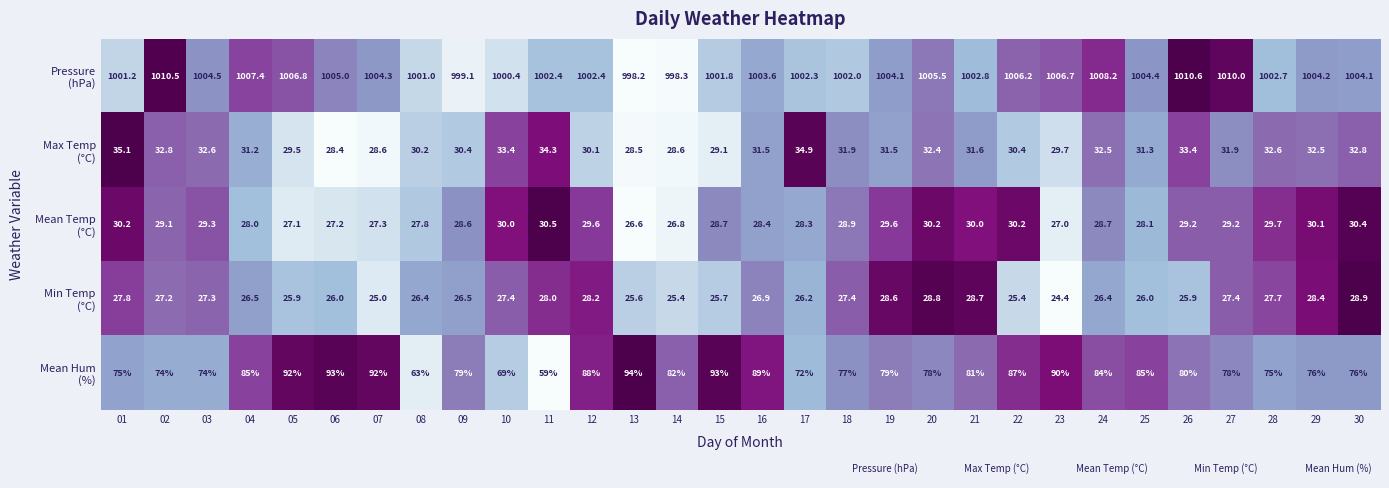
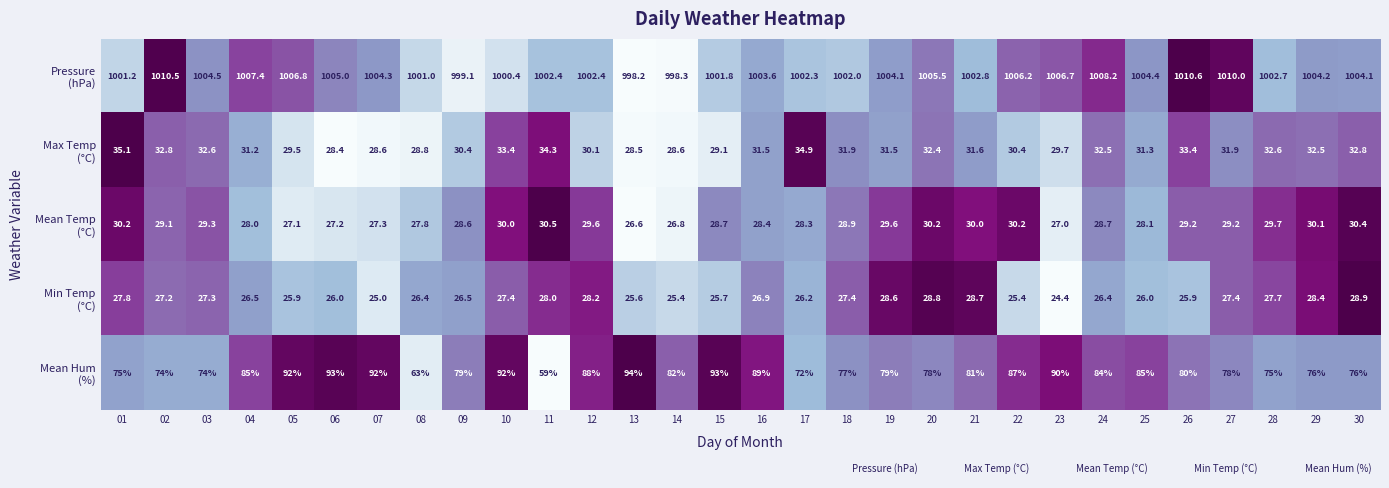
  {
    "Pressure (hPa)": {
      "01": "1001.2",
      "02": "1010.5",
      "03": "1004.5",
      "04": "1007.4",
      "05": "1006.8",
      "06": "1005.0",
      "07": "1004.3",
      "08": "1001.0",
      "09": "999.1",
      "10": "1000.4",
      "11": "1002.4",
      "12": "1002.4",
      "13": "998.2",
      "14": "998.3",
      "15": "1001.8",
      "16": "1003.6",
      "17": "1002.3",
      "18": "1002.0",
      "19": "1004.1",
      "20": "1005.5",
      "21": "1002.8",
      "22": "1006.2",
      "23": "1006.7",
      "24": "1008.2",
      "25": "1004.4",
      "26": "1010.6",
      "27": "1010.0",
      "28": "1002.7",
      "29": "1004.2",
      "30": "1004.1"
    },
    "Max Temp (°C)": {
      "01": "35.1",
      "02": "32.8",
      "03": "32.6",
      "04": "31.2",
      "05": "29.5",
      "06": "28.4",
      "07": "28.6",
-     "08": "30.2",
+     "08": "28.8",
      "09": "30.4",
      "10": "33.4",
      "11": "34.3",
      "12": "30.1",
      "13": "28.5",
      "14": "28.6",
      "15": "29.1",
      "16": "31.5",
      "17": "34.9",
      "18": "31.9",
      "19": "31.5",
      "20": "32.4",
      "21": "31.6",
      "22": "30.4",
      "23": "29.7",
      "24": "32.5",
      "25": "31.3",
      "26": "33.4",
      "27": "31.9",
      "28": "32.6",
      "29": "32.5",
      "30": "32.8"
    },
    "Mean Temp (°C)": {
      "01": "30.2",
      "02": "29.1",
      "03": "29.3",
      "04": "28.0",
      "05": "27.1",
      "06": "27.2",
      "07": "27.3",
      "08": "27.8",
      "09": "28.6",
      "10": "30.0",
      "11": "30.5",
      "12": "29.6",
      "13": "26.6",
      "14": "26.8",
      "15": "28.7",
      "16": "28.4",
      "17": "28.3",
      "18": "28.9",
      "19": "29.6",
      "20": "30.2",
      "21": "30.0",
      "22": "30.2",
      "23": "27.0",
      "24": "28.7",
      "25": "28.1",
      "26": "29.2",
      "27": "29.2",
      "28": "29.7",
      "29": "30.1",
      "30": "30.4"
    },
    "Min Temp (°C)": {
      "01": "27.8",
      "02": "27.2",
      "03": "27.3",
      "04": "26.5",
      "05": "25.9",
      "06": "26.0",
      "07": "25.0",
      "08": "26.4",
      "09": "26.5",
      "10": "27.4",
      "11": "28.0",
      "12": "28.2",
      "13": "25.6",
      "14": "25.4",
      "15": "25.7",
      "16": "26.9",
      "17": "26.2",
      "18": "27.4",
      "19": "28.6",
      "20": "28.8",
      "21": "28.7",
      "22": "25.4",
      "23": "24.4",
      "24": "26.4",
      "25": "26.0",
      "26": "25.9",
      "27": "27.4",
      "28": "27.7",
      "29": "28.4",
      "30": "28.9"
    },
    "Mean Hum (%)": {
      "01": "75%",
      "02": "74%",
      "03": "74%",
      "04": "85%",
      "05": "92%",
      "06": "93%",
      "07": "92%",
      "08": "63%",
      "09": "79%",
-     "10": "69%",
+     "10": "92%",
      "11": "59%",
      "12": "88%",
      "13": "94%",
      "14": "82%",
      "15": "93%",
      "16": "89%",
      "17": "72%",
      "18": "77%",
      "19": "79%",
      "20": "78%",
      "21": "81%",
      "22": "87%",
      "23": "90%",
      "24": "84%",
      "25": "85%",
      "26": "80%",
      "27": "78%",
      "28": "75%",
      "29": "76%",
      "30": "76%"
    }
  }
